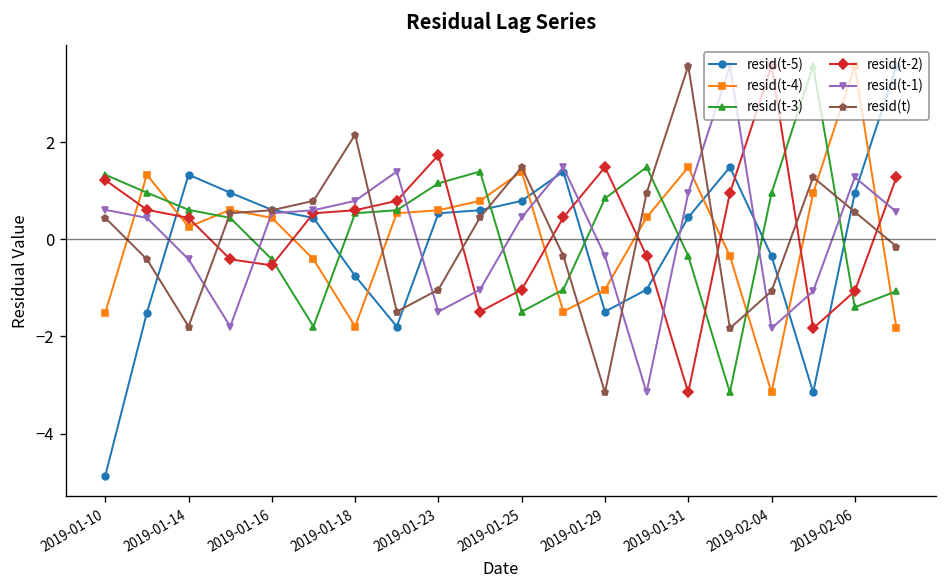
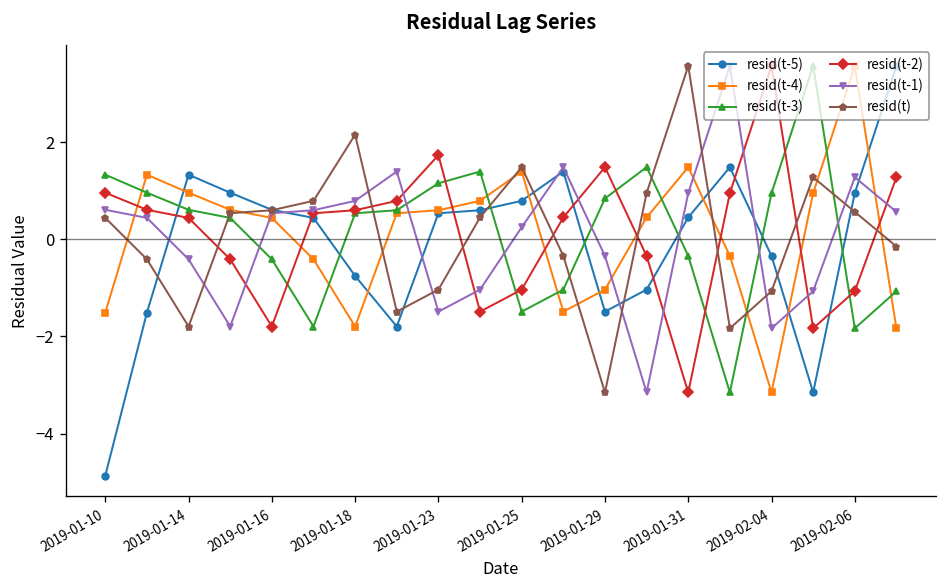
  {
    "resid(t-5)": {
      "2019-01-10": -4.9,
      "2019-01-14": 1.3,
      "2019-01-18": -0.8,
      "2019-01-25": 0.8,
      "2019-01-29": -1.5,
      "2019-01-31": 0.5,
      "2019-02-04": -0.3,
      "2019-02-06": 1.0
    },
    "resid(t-4)": {
      "2019-01-10": -1.5,
-     "2019-01-14": 0.3,
+     "2019-01-14": 1.0,
      "2019-01-16": 0.4,
      "2019-01-18": -1.8,
      "2019-01-25": 1.4,
      "2019-01-29": -1.0,
      "2019-01-31": 1.5,
      "2019-02-04": -3.2
    },
    "resid(t-3)": {
      "2019-01-10": 1.3,
      "2019-01-14": 0.6,
      "2019-01-16": -0.4,
      "2019-01-23": 1.2,
      "2019-01-25": -1.5,
      "2019-01-29": 0.8,
      "2019-01-31": -0.3,
      "2019-02-04": 1.0,
-     "2019-02-06": -1.4
+     "2019-02-06": -1.8
    },
    "resid(t-2)": {
-     "2019-01-10": 1.2,
+     "2019-01-10": 1.0,
      "2019-01-14": 0.4,
-     "2019-01-16": -0.5,
+     "2019-01-16": -1.8,
      "2019-01-23": 1.7,
      "2019-01-25": -1.0,
      "2019-01-29": 1.5,
      "2019-01-31": -3.2,
      "2019-02-06": -1.1
    },
    "resid(t-1)": {
      "2019-01-10": 0.6,
      "2019-01-14": -0.4,
      "2019-01-18": 0.8,
      "2019-01-23": -1.5,
-     "2019-01-25": 0.5,
+     "2019-01-25": 0.2,
      "2019-01-29": -0.3,
      "2019-01-31": 1.0,
      "2019-02-04": -1.8,
      "2019-02-06": 1.3
    },
    "resid(t)": {
      "2019-01-10": 0.4,
      "2019-01-14": -1.8,
      "2019-01-18": 2.2,
      "2019-01-23": -1.0,
      "2019-01-25": 1.5,
      "2019-01-29": -3.2,
      "2019-01-31": 3.6,
      "2019-02-04": -1.1,
      "2019-02-06": 0.6
    }
  }
